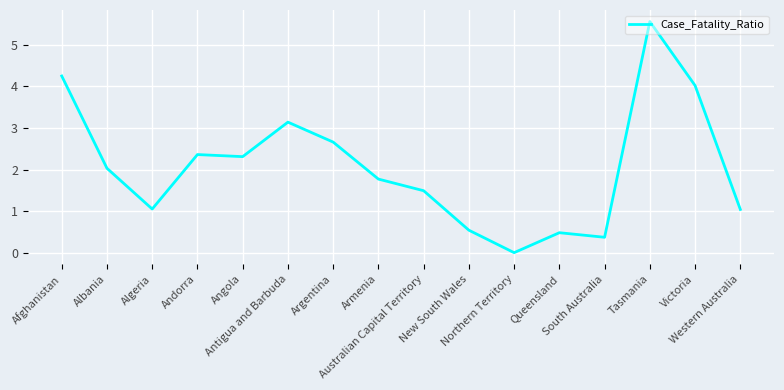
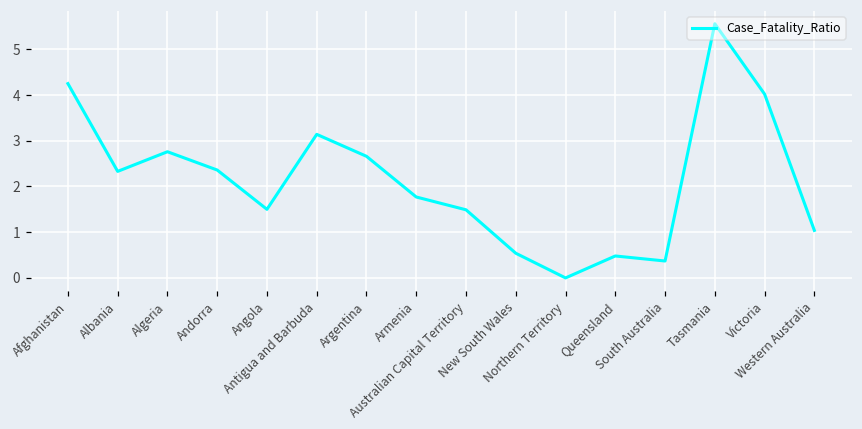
  {
    "Afghanistan": 4.3,
-   "Albania": 2.0,
-   "Algeria": 1.1,
+   "Albania": 2.3,
+   "Algeria": 2.8,
    "Andorra": 2.4,
-   "Angola": 2.3,
+   "Angola": 1.5,
    "Antigua and Barbuda": 3.1,
    "Argentina": 2.7,
    "Armenia": 1.8,
    "Australian Capital Territory": 1.5,
    "New South Wales": 0.5,
    "Northern Territory": 0.0,
    "Queensland": 0.5,
    "South Australia": 0.4,
    "Victoria": 4.0,
    "Western Australia": 1.0
  }
